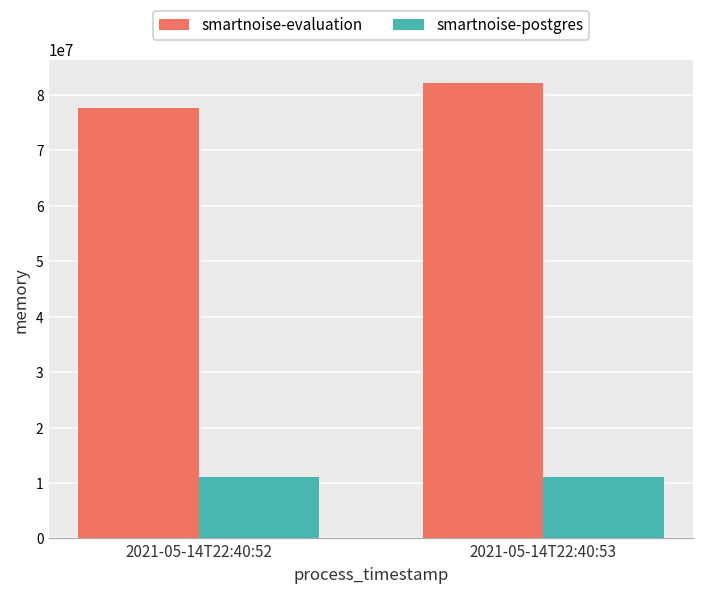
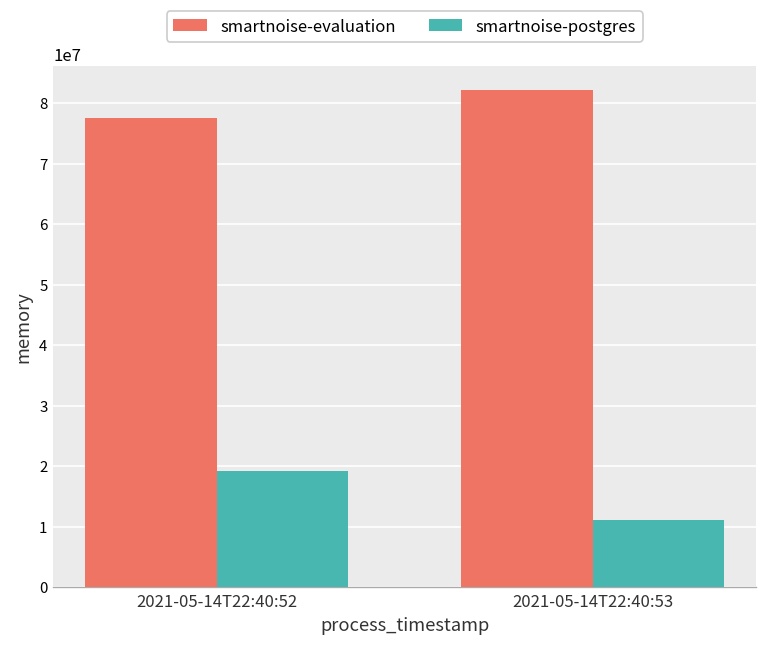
  {
    "smartnoise-evaluation": {
      "2021-05-14T22:40:52": 78000000,
      "2021-05-14T22:40:53": 82000000
    },
    "smartnoise-postgres": {
-     "2021-05-14T22:40:52": 11000000,
+     "2021-05-14T22:40:52": 19000000,
      "2021-05-14T22:40:53": 11000000
    }
  }
